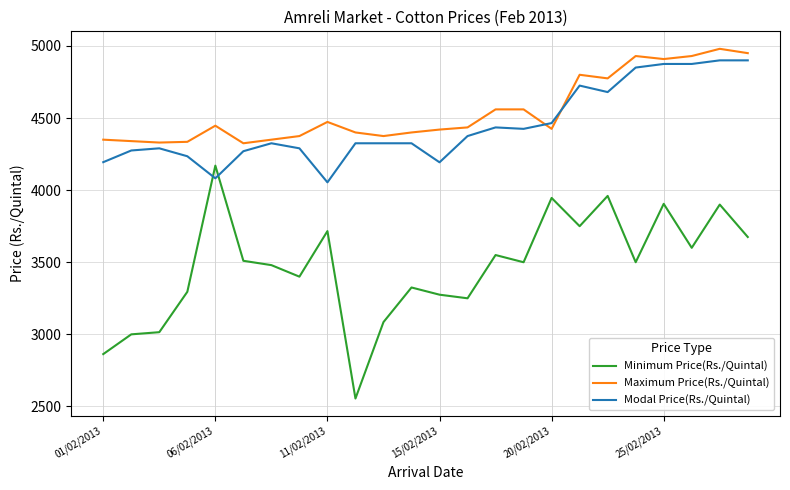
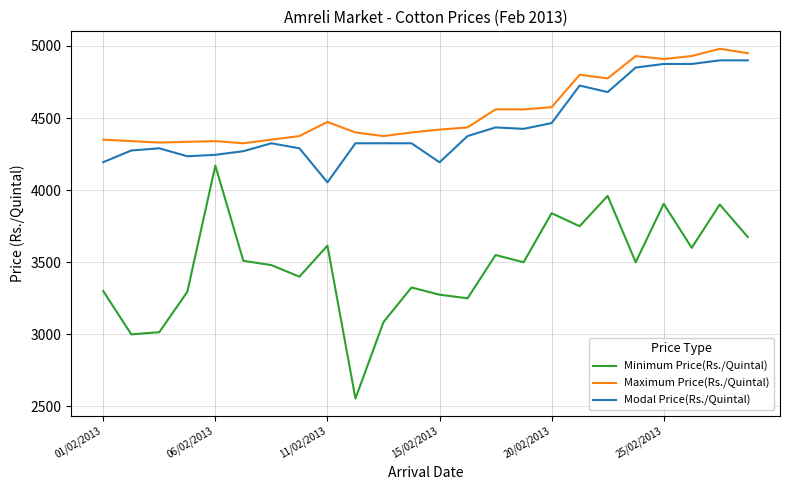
  {
    "Minimum Price(Rs./Quintal)": {
-     "01/02/2013": 2860,
+     "01/02/2013": 3300,
      "06/02/2013": 4170,
-     "11/02/2013": 3720,
+     "11/02/2013": 3620,
      "15/02/2013": 3280,
-     "20/02/2013": 3950,
+     "20/02/2013": 3840,
      "25/02/2013": 3910
    },
    "Maximum Price(Rs./Quintal)": {
      "01/02/2013": 4350,
-     "06/02/2013": 4450,
+     "06/02/2013": 4340,
      "11/02/2013": 4470,
      "15/02/2013": 4420,
-     "20/02/2013": 4430,
+     "20/02/2013": 4580,
      "25/02/2013": 4910
    },
    "Modal Price(Rs./Quintal)": {
      "01/02/2013": 4190,
-     "06/02/2013": 4080,
+     "06/02/2013": 4250,
      "11/02/2013": 4050,
      "15/02/2013": 4190,
      "20/02/2013": 4470,
      "25/02/2013": 4880
    }
  }
